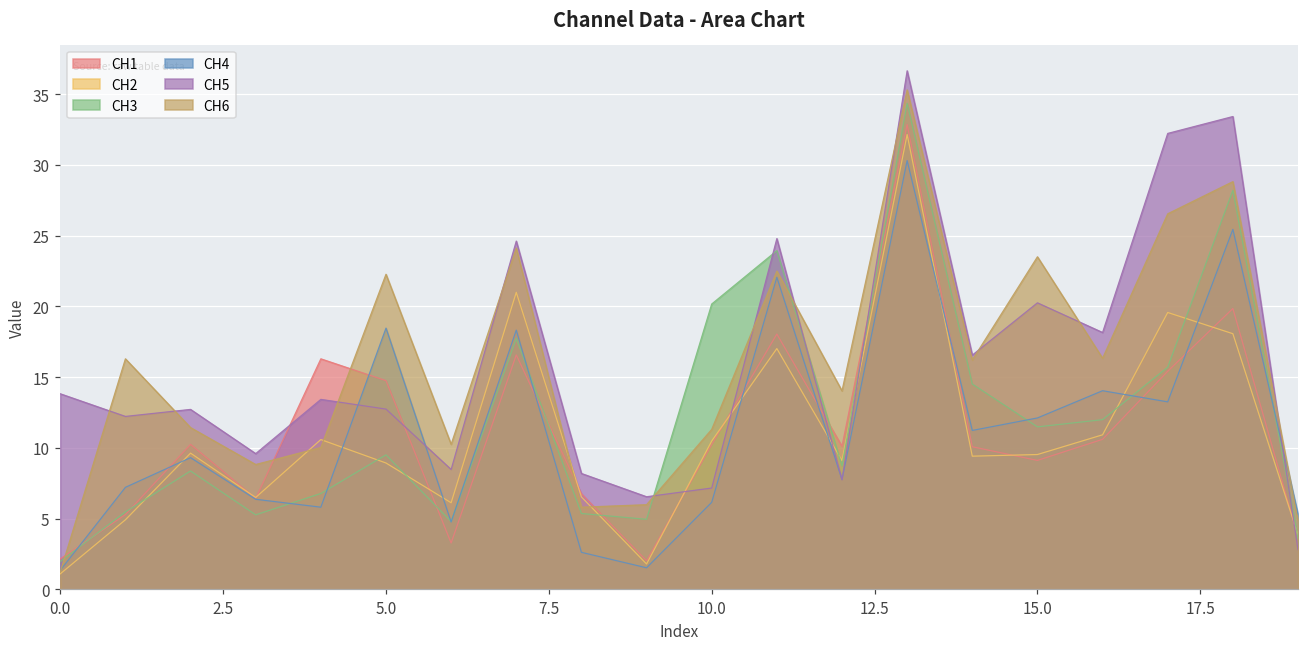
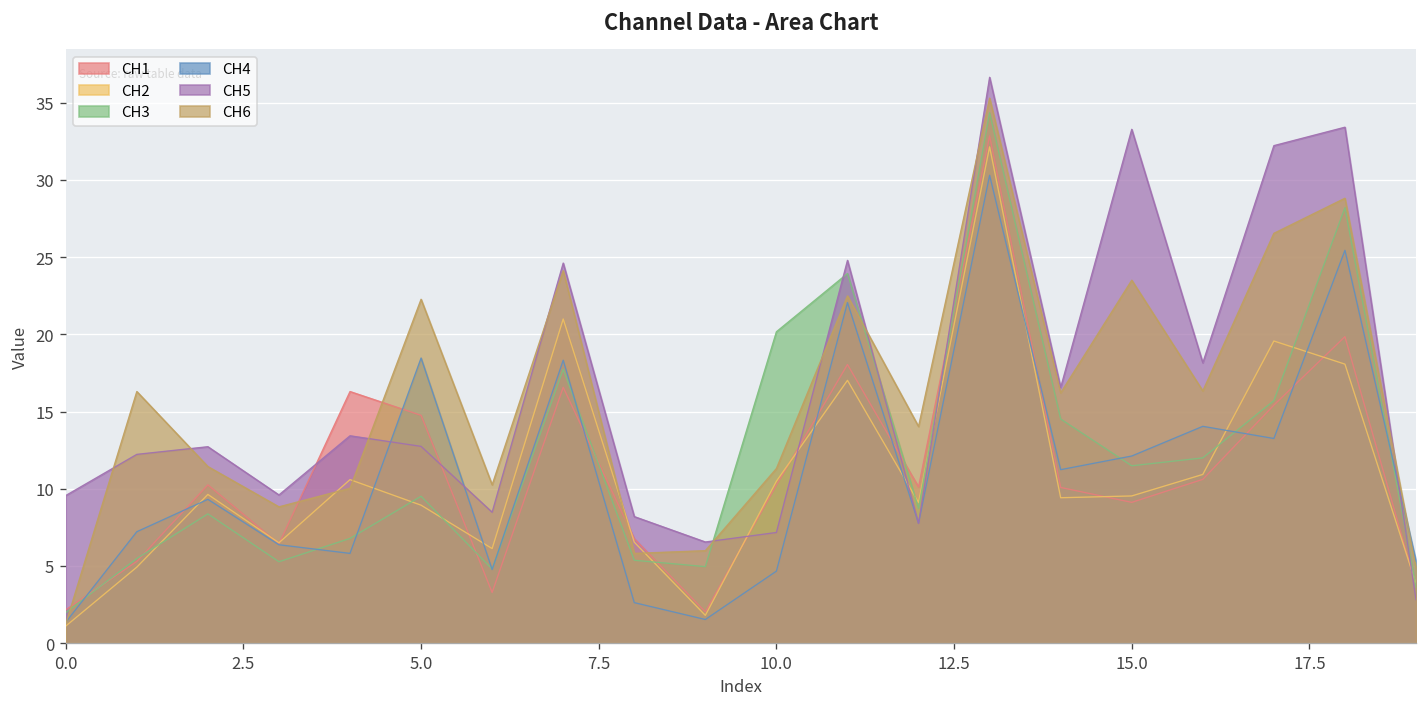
  {
    "CH1": {
      "5.0": 14.8,
      "10.0": 10.2,
      "15.0": 9.1
    },
    "CH3": {
      "5.0": 9.5,
      "10.0": 20.2,
      "15.0": 11.5
    },
    "CH4": {
      "5.0": 18.5,
-     "10.0": 6.2,
+     "10.0": 4.7,
      "15.0": 12.1
    },
    "CH5": {
-     "0.0": 13.8,
+     "0.0": 9.6,
      "5.0": 12.7,
      "10.0": 7.2,
-     "15.0": 20.3
+     "15.0": 33.3
    }
  }
